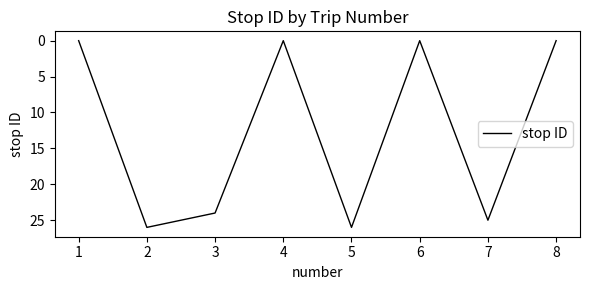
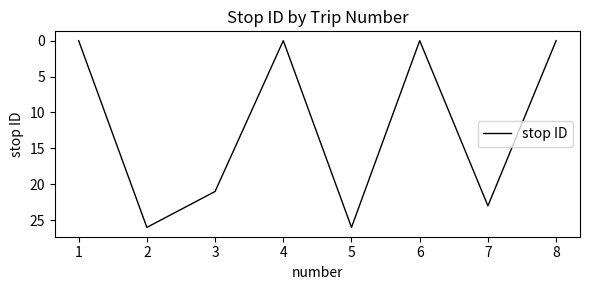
  {
    "1": 0,
    "2": 26,
-   "3": 24,
+   "3": 21,
    "4": 0,
    "5": 26,
    "6": 0,
-   "7": 25,
+   "7": 23,
    "8": 0
  }
